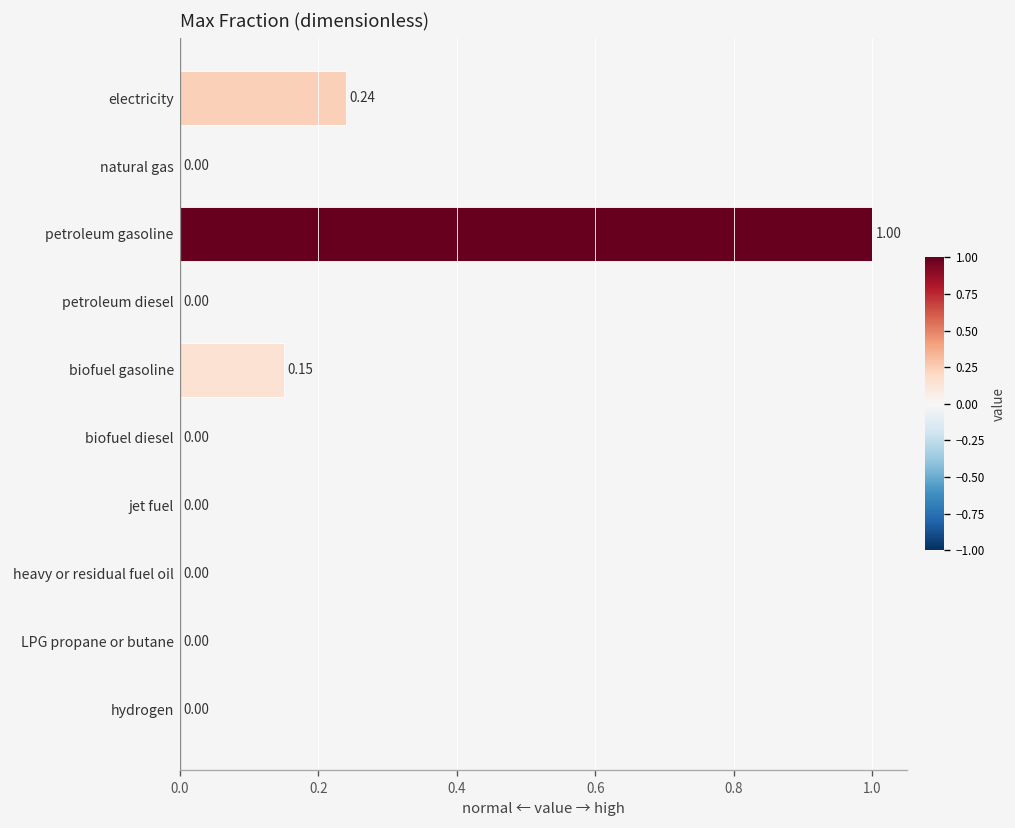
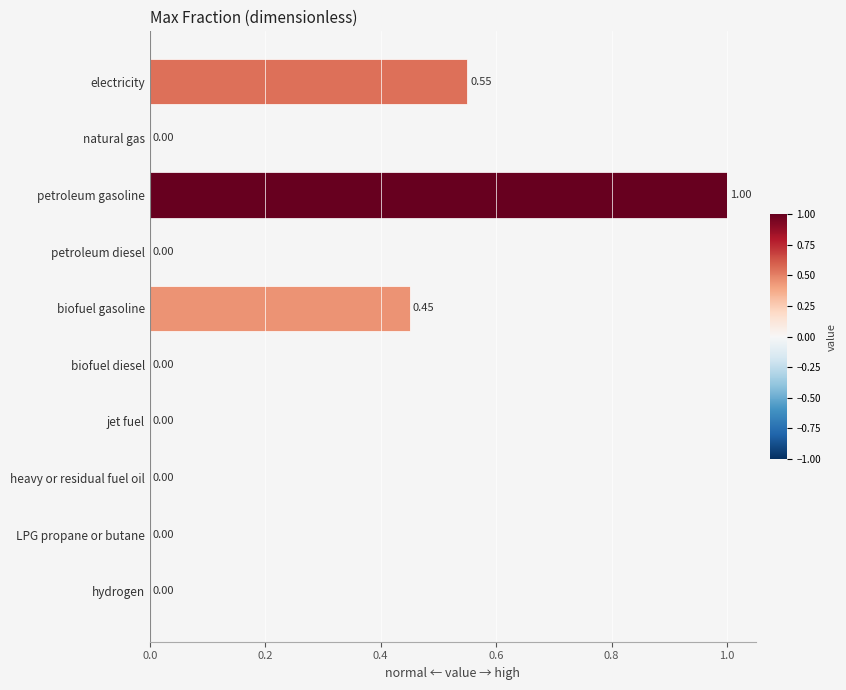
  {
-   "electricity": 0.24,
+   "electricity": 0.55,
    "natural gas": 0.00,
    "petroleum gasoline": 1.00,
    "petroleum diesel": 0.00,
-   "biofuel gasoline": 0.15,
+   "biofuel gasoline": 0.45,
    "biofuel diesel": 0.00,
    "jet fuel": 0.00,
    "heavy or residual fuel oil": 0.00,
    "LPG propane or butane": 0.00,
    "hydrogen": 0.00
  }
